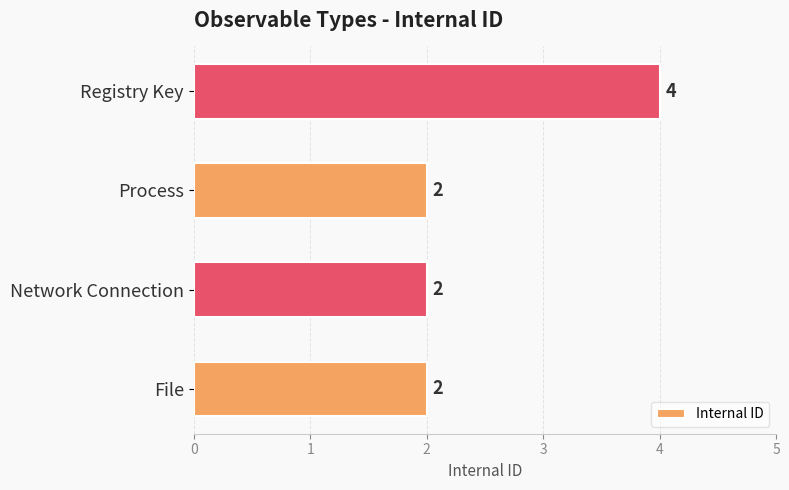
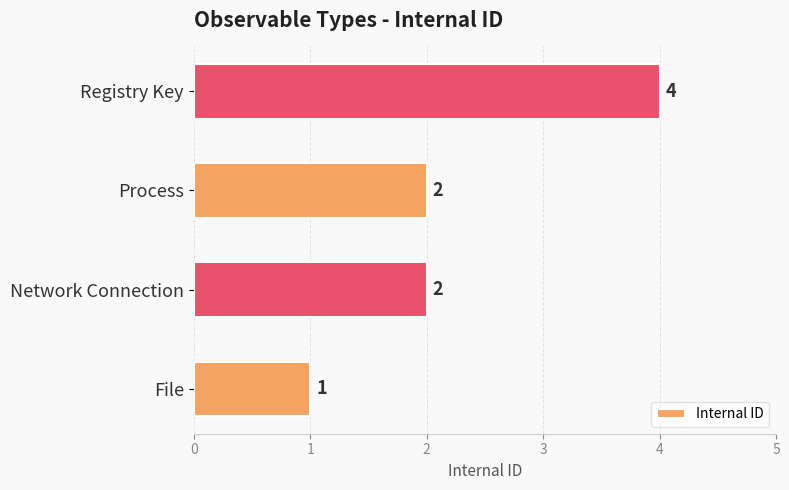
  {
    "Registry Key": 4,
    "Process": 2,
    "Network Connection": 2,
-   "File": 2
+   "File": 1
  }
